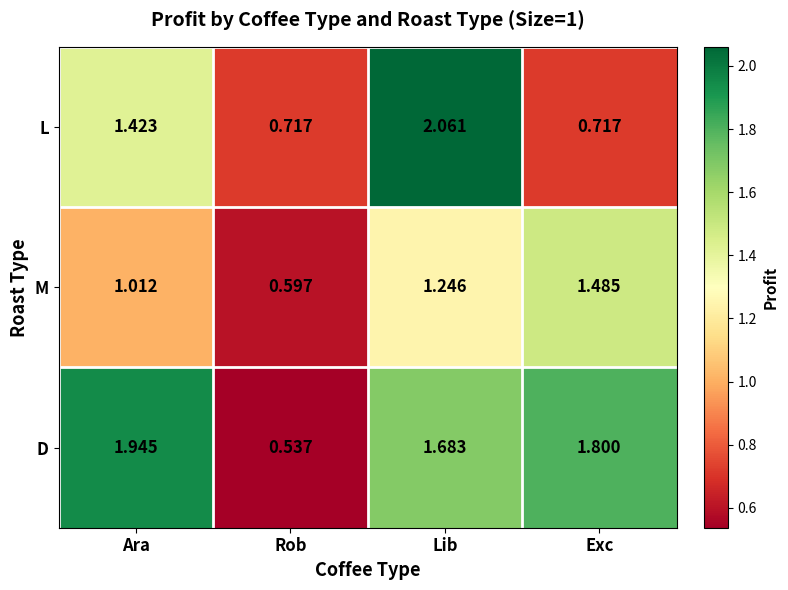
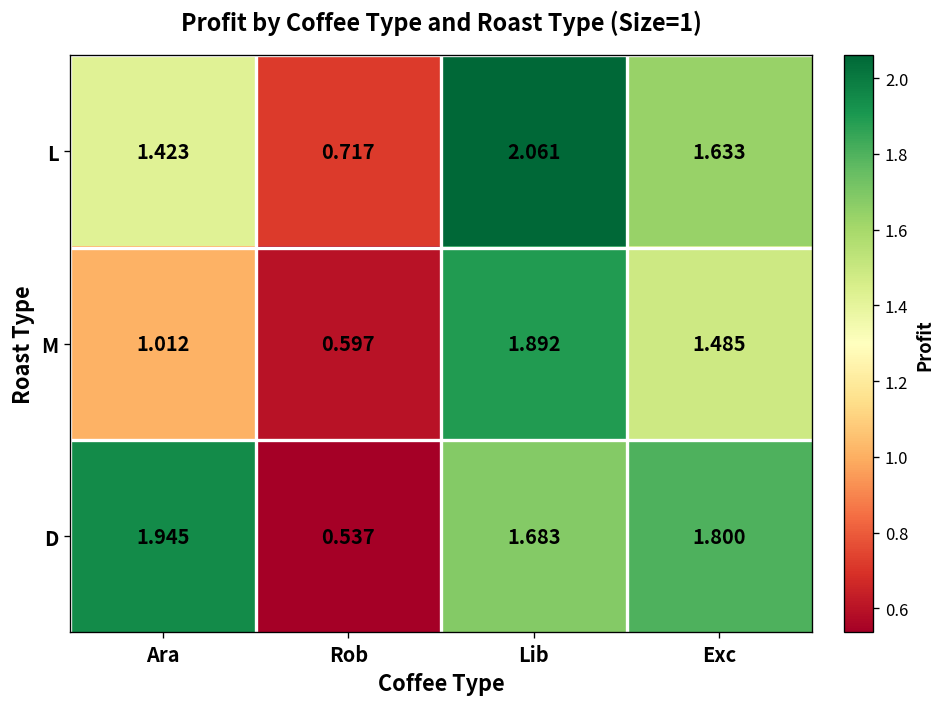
  {
    "L": {
      "Ara": 1.423,
      "Rob": 0.717,
      "Lib": 2.061,
-     "Exc": 0.717
+     "Exc": 1.633
    },
    "M": {
      "Ara": 1.012,
      "Rob": 0.597,
-     "Lib": 1.246,
+     "Lib": 1.892,
      "Exc": 1.485
    },
    "D": {
      "Ara": 1.945,
      "Rob": 0.537,
      "Lib": 1.683,
      "Exc": 1.800
    }
  }
